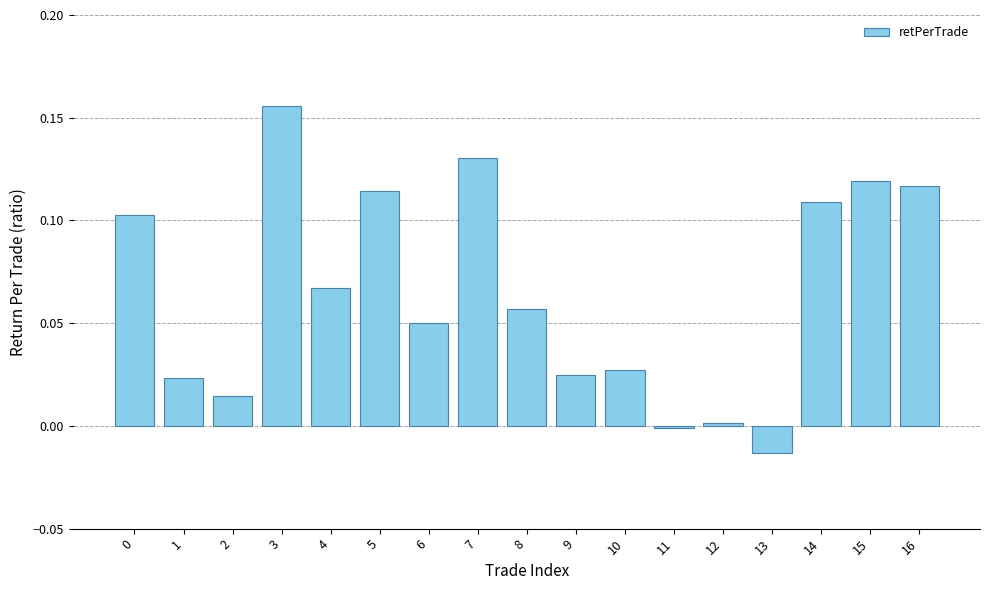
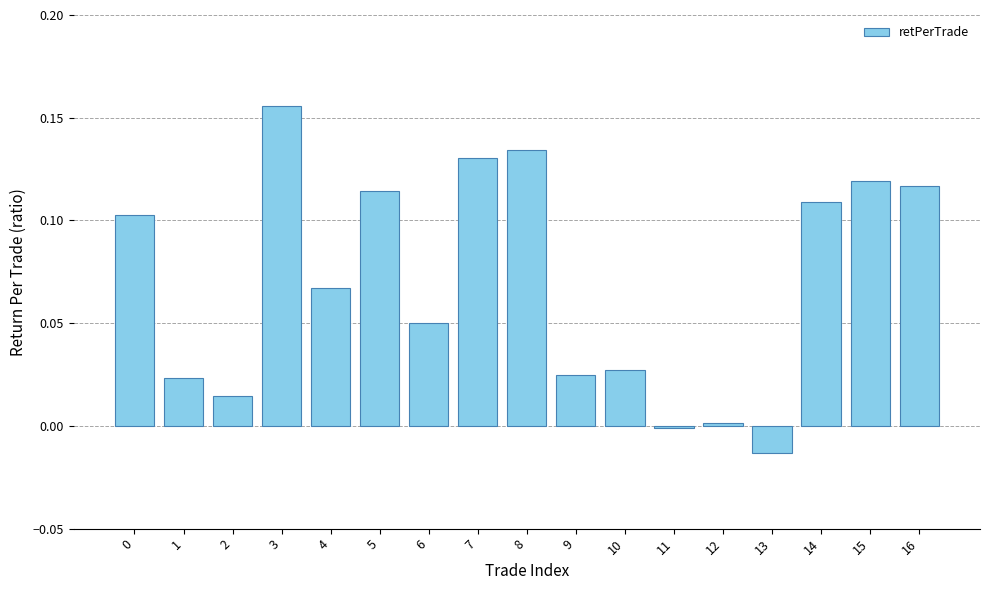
  {
    "0": 0.102,
    "1": 0.023,
    "2": 0.015,
    "3": 0.156,
    "4": 0.067,
    "5": 0.115,
    "6": 0.050,
    "7": 0.130,
-   "8": 0.057,
+   "8": 0.134,
    "9": 0.025,
    "10": 0.027,
    "13": -0.013,
    "14": 0.109,
    "15": 0.119,
    "16": 0.117
  }
